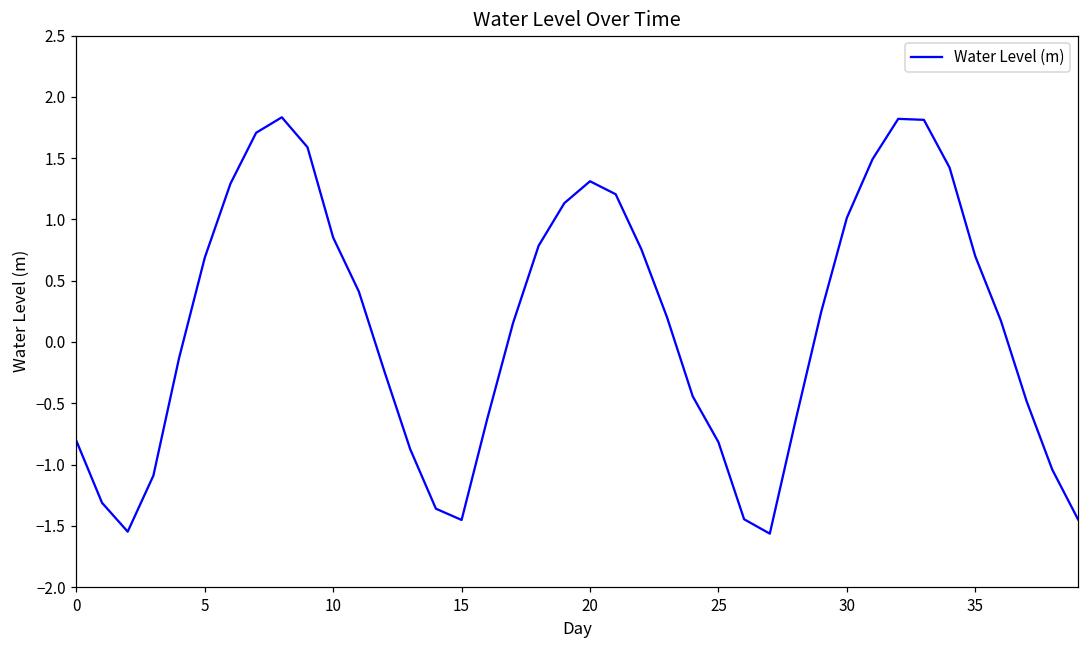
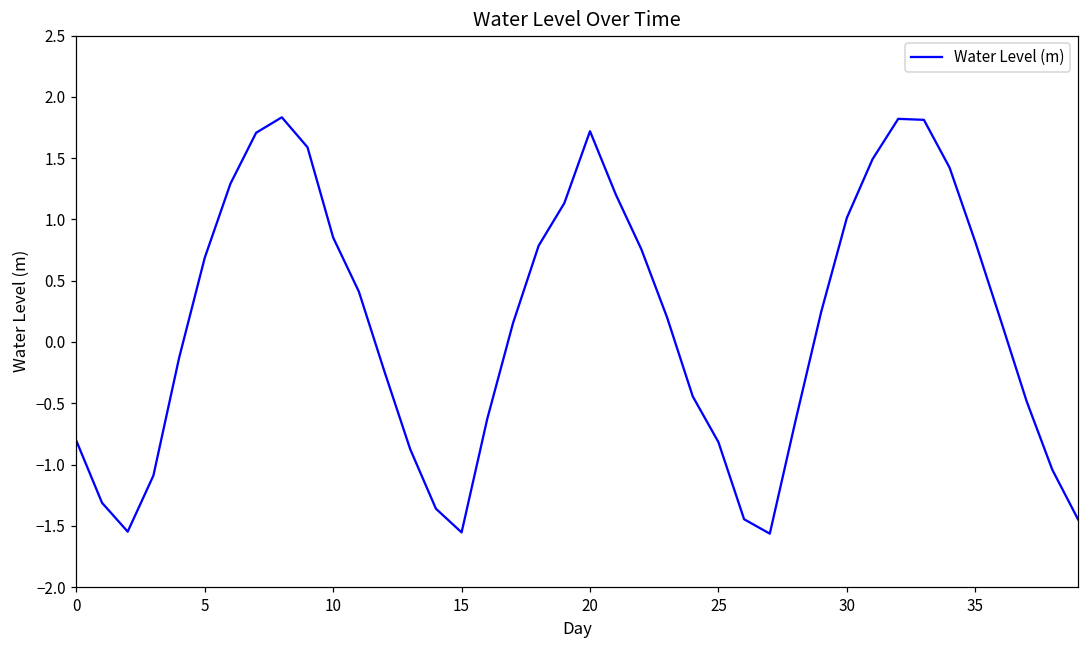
  {
    "0": -0.81,
    "5": 0.69,
    "10": 0.85,
-   "15": -1.45,
-   "20": 1.31,
+   "15": -1.55,
+   "20": 1.72,
    "25": -0.82,
    "30": 1.01,
-   "35": 0.70
+   "35": 0.82
  }
